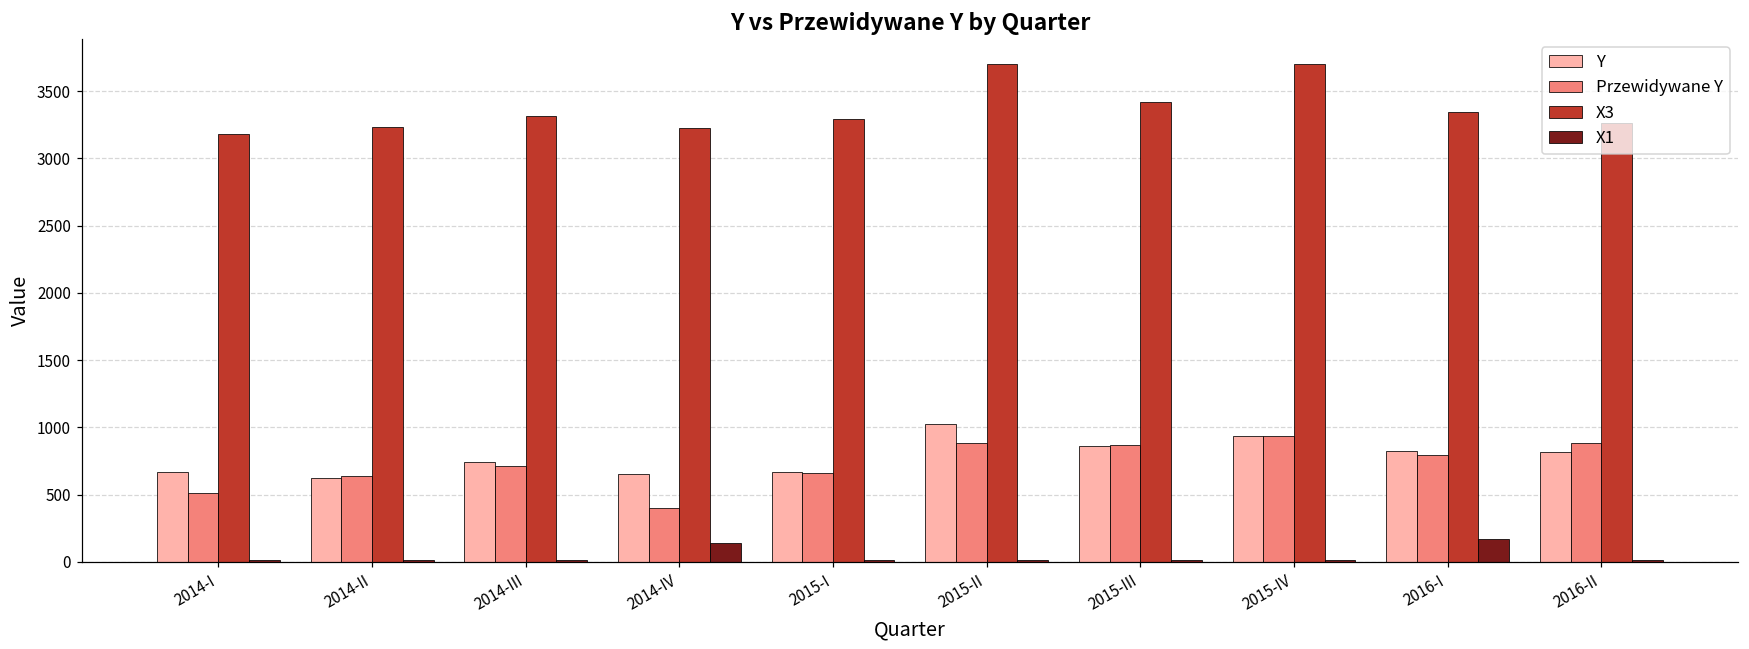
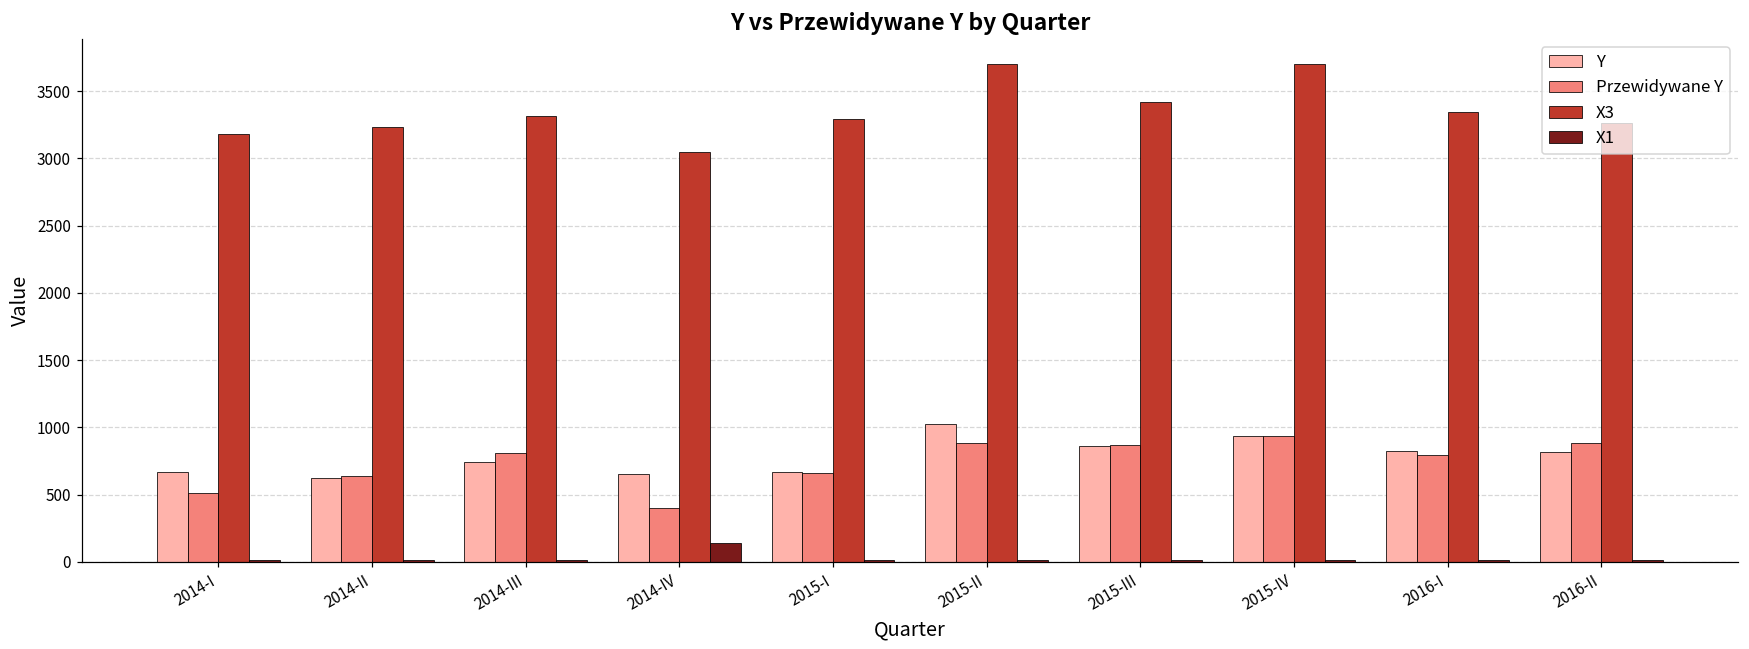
  {
    "Y": {
      "2014-I": 670,
      "2014-II": 620,
      "2014-III": 740,
      "2014-IV": 650,
      "2015-I": 670,
      "2015-II": 1030,
      "2015-III": 860,
      "2015-IV": 940,
      "2016-I": 830,
      "2016-II": 810
    },
    "Przewidywane Y": {
      "2014-I": 510,
      "2014-II": 640,
-     "2014-III": 720,
+     "2014-III": 810,
      "2014-IV": 400,
      "2015-I": 660,
      "2015-II": 880,
      "2015-III": 870,
      "2015-IV": 930,
      "2016-I": 790,
      "2016-II": 880
    },
    "X3": {
      "2014-I": 3180,
      "2014-II": 3230,
      "2014-III": 3320,
-     "2014-IV": 3230,
+     "2014-IV": 3050,
      "2015-I": 3290,
      "2015-II": 3700,
      "2015-III": 3420,
      "2015-IV": 3700,
      "2016-I": 3350
    },
    "X1": {
      "2014-IV": 140,
-     "2016-I": 170
+     "2016-I": 10
    }
  }
